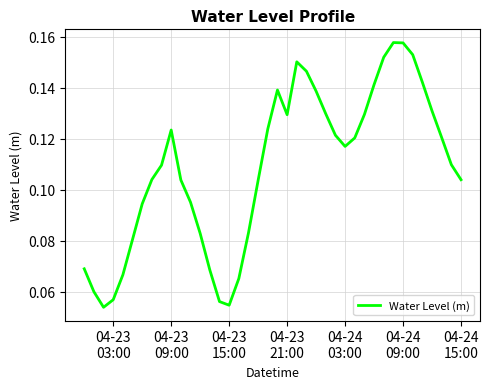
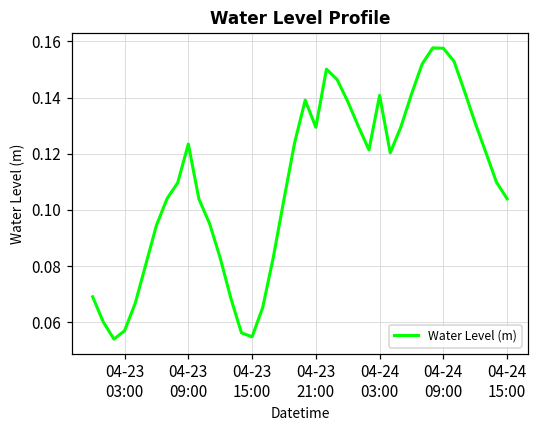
  {
    "04-23 03:00": 0.057,
    "04-23 09:00": 0.123,
    "04-23 15:00": 0.055,
    "04-23 21:00": 0.129,
-   "04-24 03:00": 0.117,
+   "04-24 03:00": 0.141,
    "04-24 09:00": 0.158,
    "04-24 15:00": 0.104
  }
